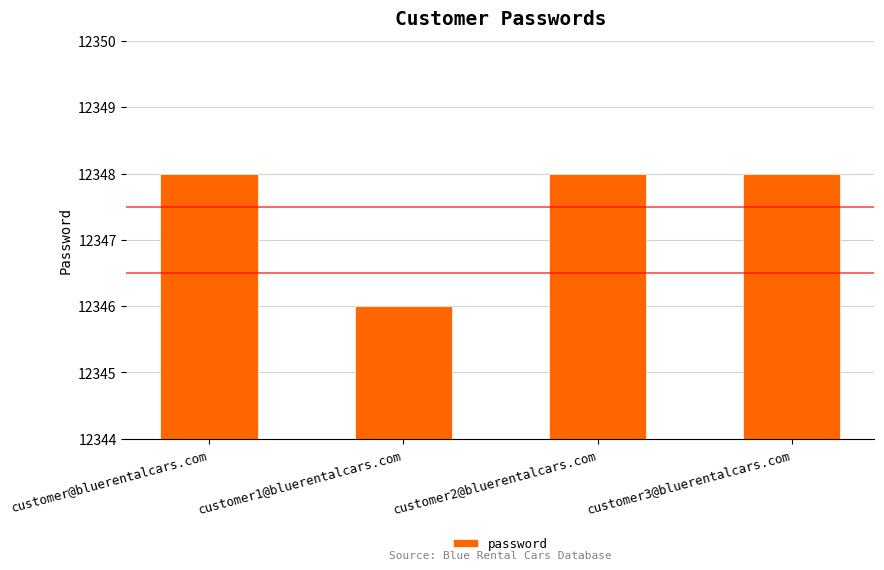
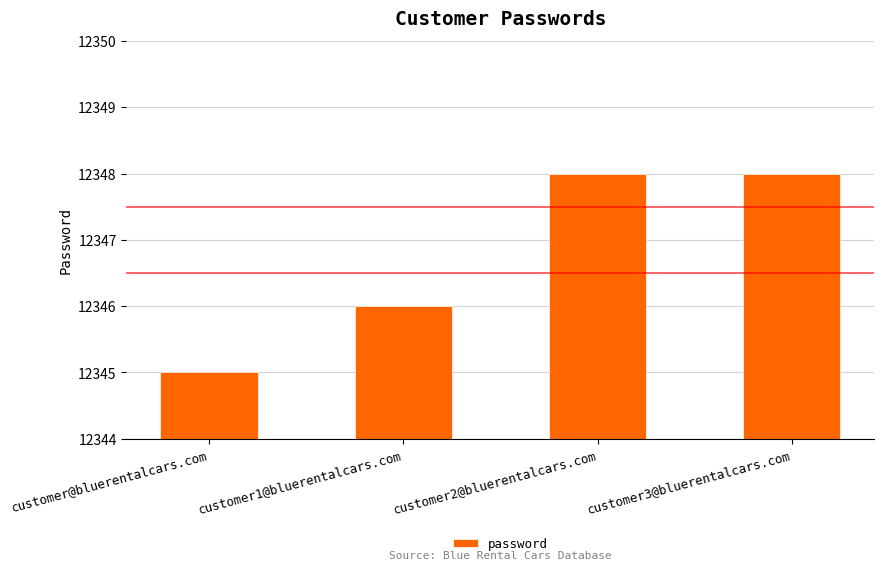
  {
-   "customer@bluerentalcars.com": 12348,
+   "customer@bluerentalcars.com": 12345,
    "customer1@bluerentalcars.com": 12346,
    "customer2@bluerentalcars.com": 12348,
    "customer3@bluerentalcars.com": 12348
  }
